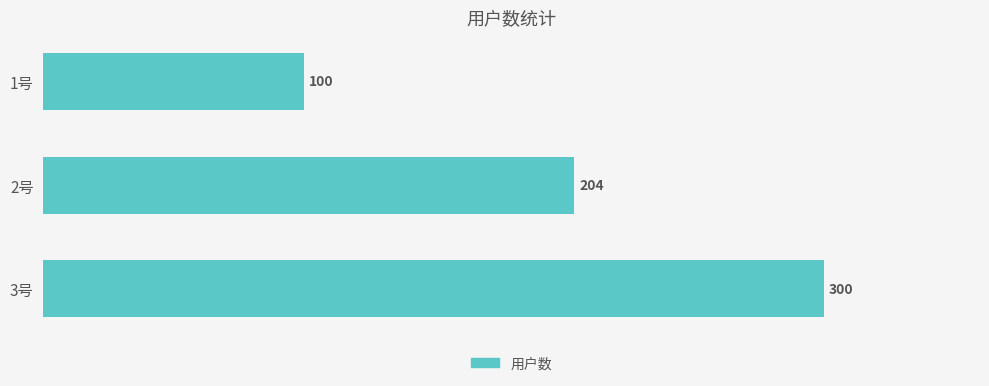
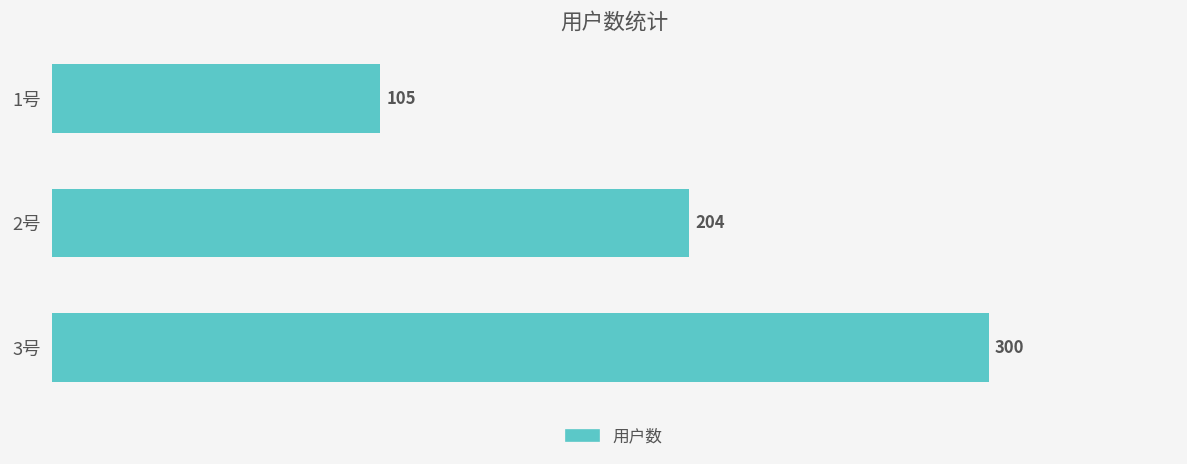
  {
-   "1号": 100,
+   "1号": 105,
    "2号": 204,
    "3号": 300
  }
